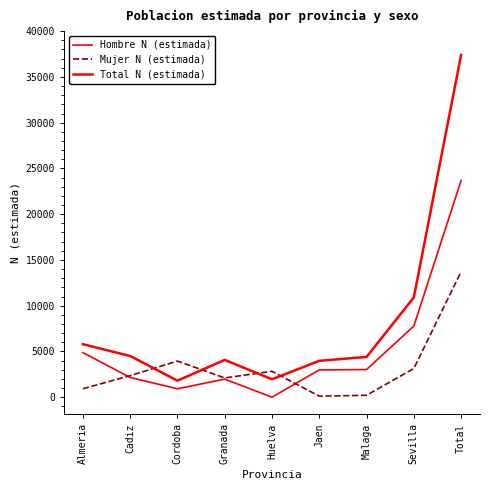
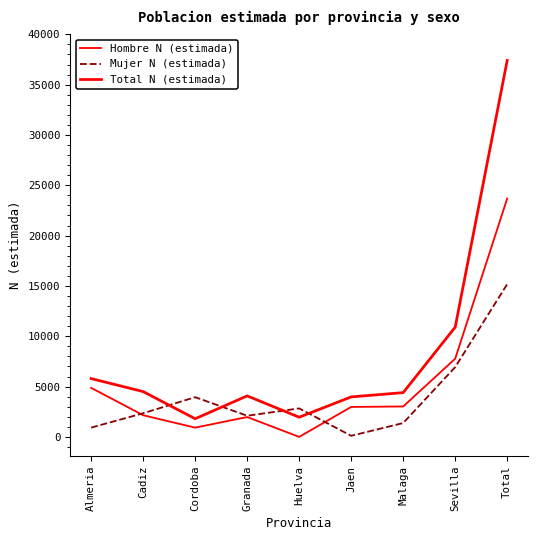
  {
    "Mujer N (estimada)": {
      "Almeria": 1000,
      "Cordoba": 4000,
      "Huelva": 3000,
      "Jaen": 0,
-     "Malaga": 0,
-     "Sevilla": 3000,
-     "Total": 14000
+     "Malaga": 1000,
+     "Sevilla": 7000,
+     "Total": 15000
    }
  }
